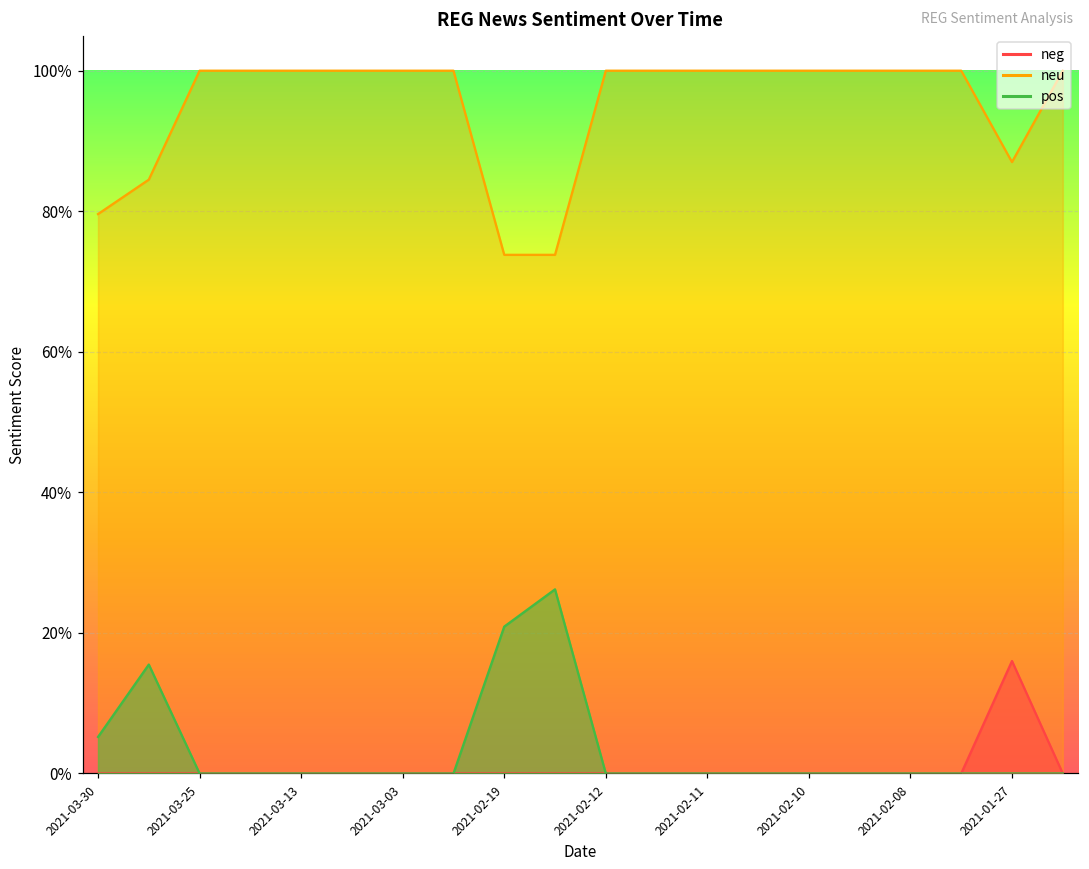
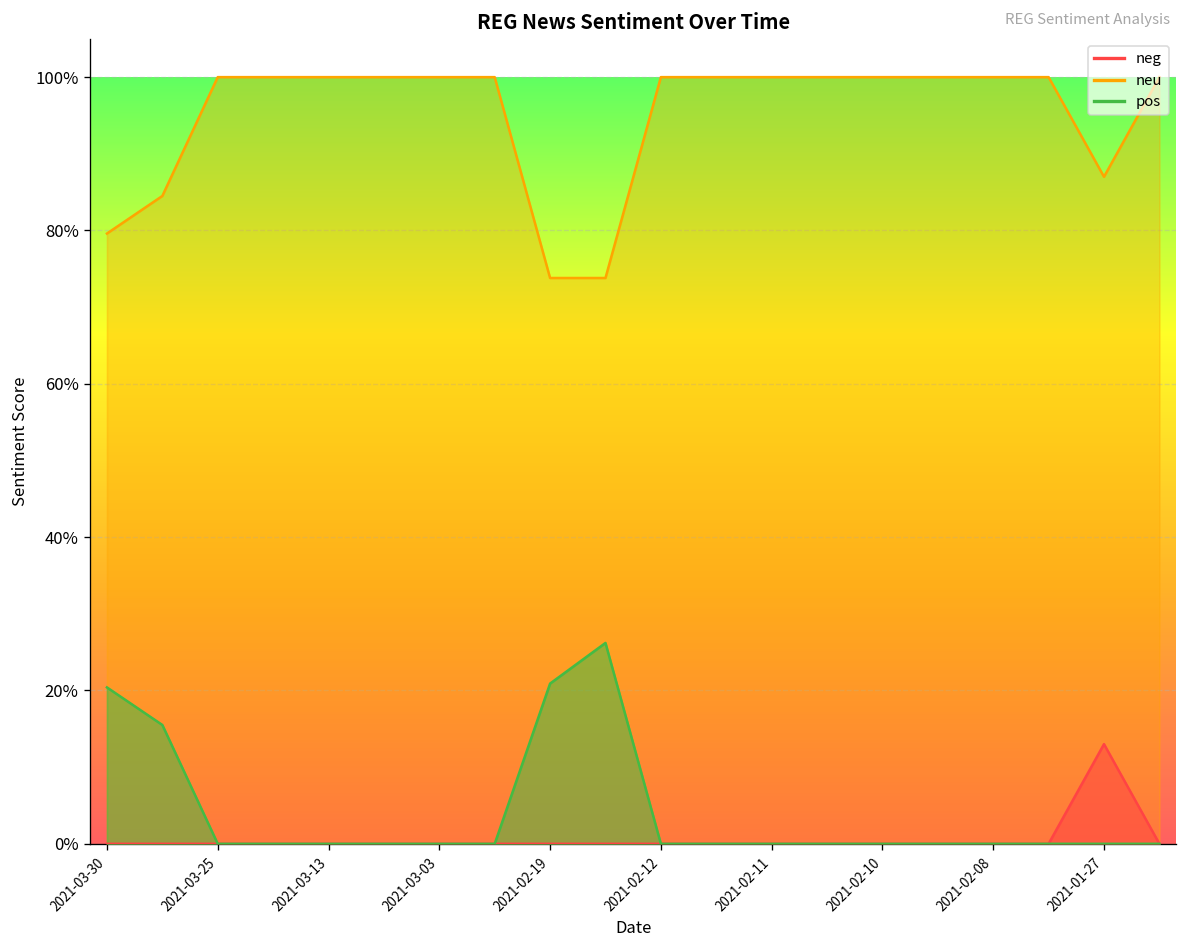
  {
    "neg": {
      "2021-03-30": "0%",
      "2021-02-19": "0%",
-     "2021-01-27": "16%"
+     "2021-01-27": "13%"
    },
    "neu": {
      "2021-03-30": "80%",
      "2021-03-25": "100%",
      "2021-03-13": "100%",
      "2021-03-03": "100%",
      "2021-02-19": "74%",
      "2021-02-10": "100%",
      "2021-02-08": "100%",
      "2021-01-27": "87%"
    },
    "pos": {
-     "2021-03-30": "5%",
+     "2021-03-30": "20%",
      "2021-02-19": "21%",
      "2021-01-27": "0%"
    }
  }
